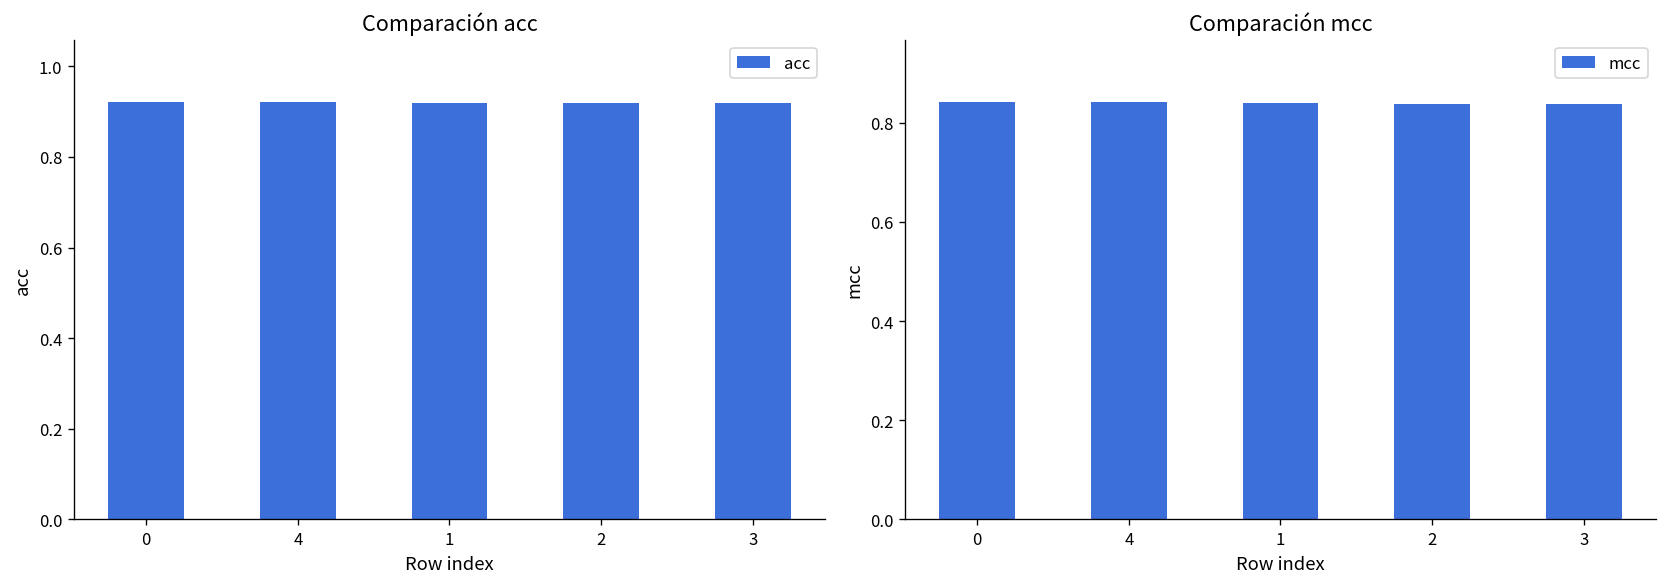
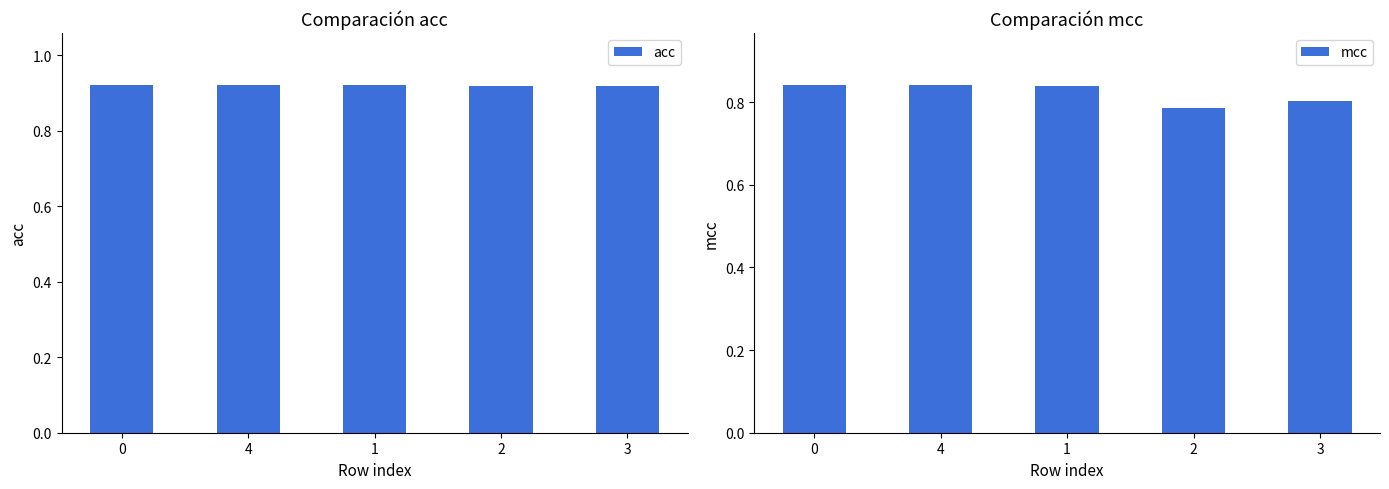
  {
    "Comparación acc": {
      "0": 0.92,
      "4": 0.92,
      "1": 0.92,
      "2": 0.92,
      "3": 0.92
    },
    "Comparación mcc": {
      "0": 0.84,
      "4": 0.84,
      "1": 0.84,
-     "2": 0.84,
-     "3": 0.84
+     "2": 0.79,
+     "3": 0.80
    }
  }
